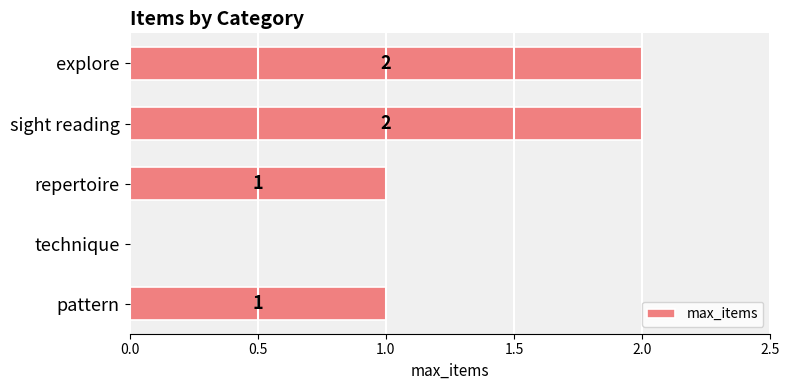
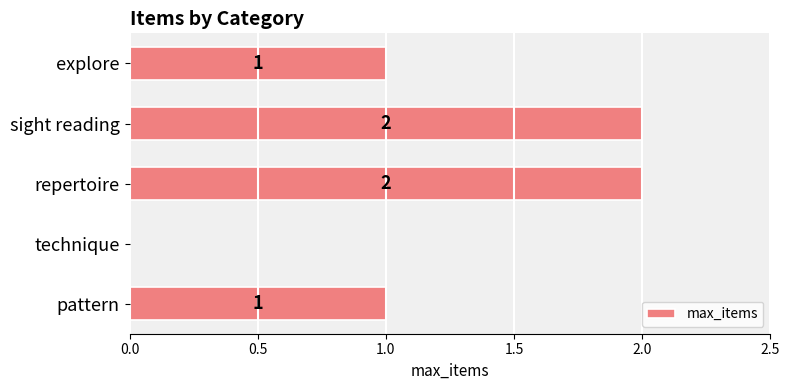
  {
-   "explore": 2,
+   "explore": 1,
    "sight reading": 2,
-   "repertoire": 1,
+   "repertoire": 2,
    "pattern": 1
  }
